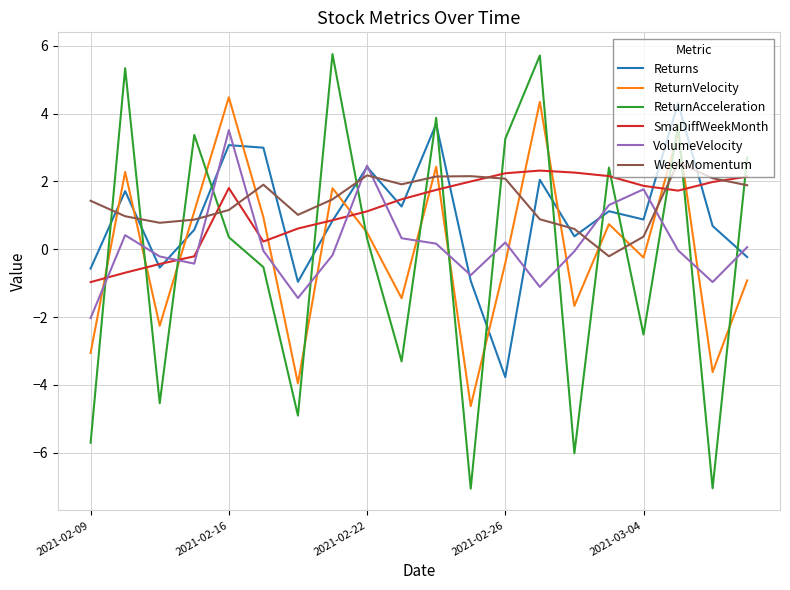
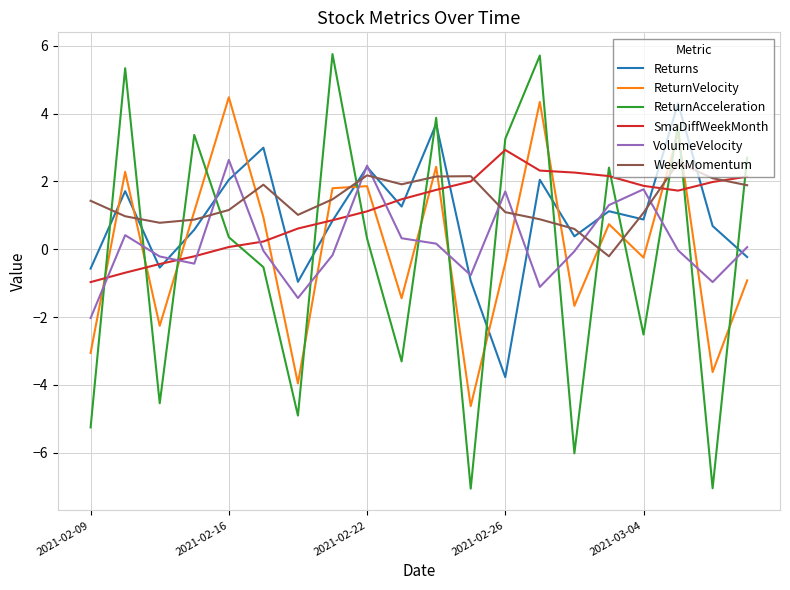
  {
    "Returns": {
      "2021-02-09": -0.6,
-     "2021-02-16": 3.1,
+     "2021-02-16": 2.0,
      "2021-02-26": -3.8,
      "2021-03-04": 0.9
    },
    "ReturnVelocity": {
      "2021-02-09": -3.1,
      "2021-02-16": 4.5,
-     "2021-02-22": 0.5,
+     "2021-02-22": 1.9,
      "2021-02-26": -0.4,
      "2021-03-04": -0.2
    },
    "ReturnAcceleration": {
-     "2021-02-09": -5.7,
+     "2021-02-09": -5.3,
      "2021-02-16": 0.4,
      "2021-02-22": 0.3,
      "2021-02-26": 3.3,
      "2021-03-04": -2.5
    },
    "SmaDiffWeekMonth": {
      "2021-02-09": -1.0,
-     "2021-02-16": 1.8,
+     "2021-02-16": 0.1,
      "2021-02-22": 1.1,
-     "2021-02-26": 2.2,
+     "2021-02-26": 2.9,
      "2021-03-04": 1.9
    },
    "VolumeVelocity": {
      "2021-02-09": -2.0,
-     "2021-02-16": 3.5,
-     "2021-02-26": 0.2,
+     "2021-02-16": 2.6,
+     "2021-02-26": 1.7,
      "2021-03-04": 1.8
    },
    "WeekMomentum": {
      "2021-02-09": 1.4,
      "2021-02-16": 1.2,
      "2021-02-22": 2.2,
-     "2021-02-26": 2.1,
-     "2021-03-04": 0.4
+     "2021-02-26": 1.1,
+     "2021-03-04": 1.1
    }
  }
